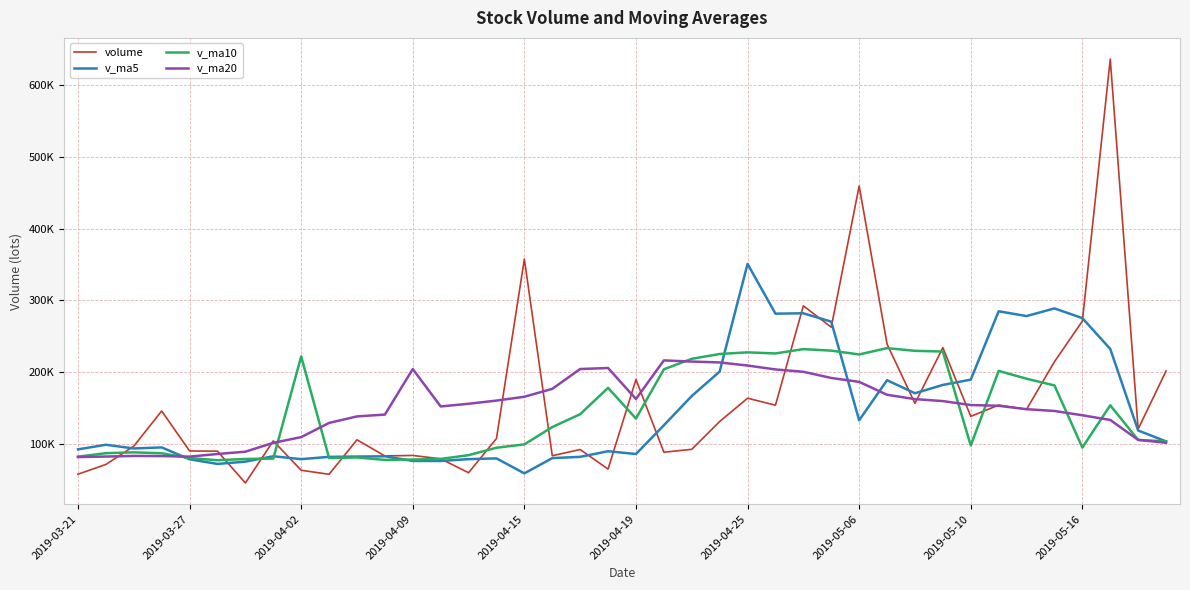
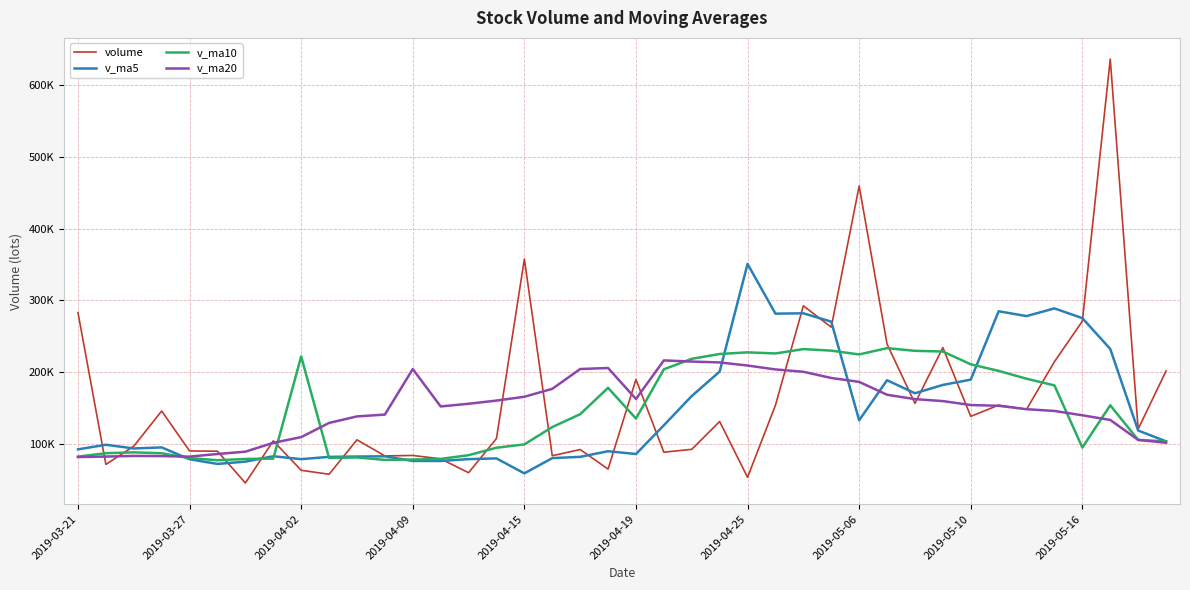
  {
    "volume": {
-     "2019-03-21": 60000,
+     "2019-03-21": 280000,
      "2019-03-27": 90000,
      "2019-04-02": 60000,
      "2019-04-09": 80000,
      "2019-04-15": 360000,
      "2019-04-19": 190000,
-     "2019-04-25": 160000,
+     "2019-04-25": 50000,
      "2019-05-06": 460000,
      "2019-05-10": 140000,
      "2019-05-16": 270000
    },
    "v_ma5": {
      "2019-03-21": 90000,
      "2019-04-02": 80000,
      "2019-04-15": 60000,
      "2019-04-19": 90000,
      "2019-04-25": 350000,
      "2019-05-06": 130000,
      "2019-05-10": 190000,
      "2019-05-16": 280000
    },
    "v_ma10": {
      "2019-04-02": 220000,
      "2019-04-15": 100000,
      "2019-04-19": 140000,
      "2019-04-25": 230000,
      "2019-05-06": 220000,
-     "2019-05-10": 100000,
+     "2019-05-10": 210000,
      "2019-05-16": 90000
    },
    "v_ma20": {
      "2019-04-02": 110000,
      "2019-04-09": 200000,
      "2019-04-15": 170000,
      "2019-04-19": 160000,
      "2019-04-25": 210000,
      "2019-05-06": 190000,
      "2019-05-10": 150000,
      "2019-05-16": 140000
    }
  }
